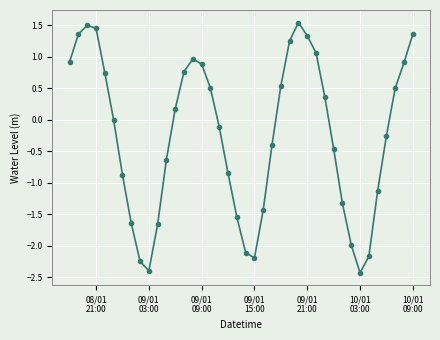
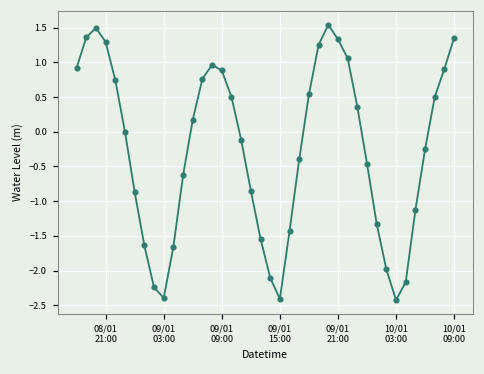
  {
-   "08/01 21:00": 1.5,
+   "08/01 21:00": 1.3,
    "09/01 03:00": -2.4,
    "09/01 09:00": 0.9,
-   "09/01 15:00": -2.2,
+   "09/01 15:00": -2.4,
    "09/01 21:00": 1.3,
    "10/01 03:00": -2.4,
    "10/01 09:00": 1.4
  }
